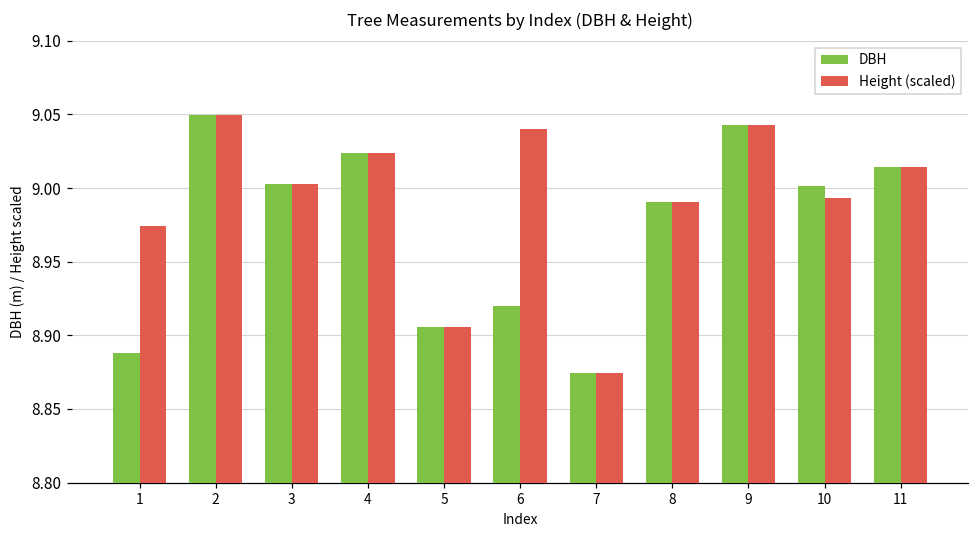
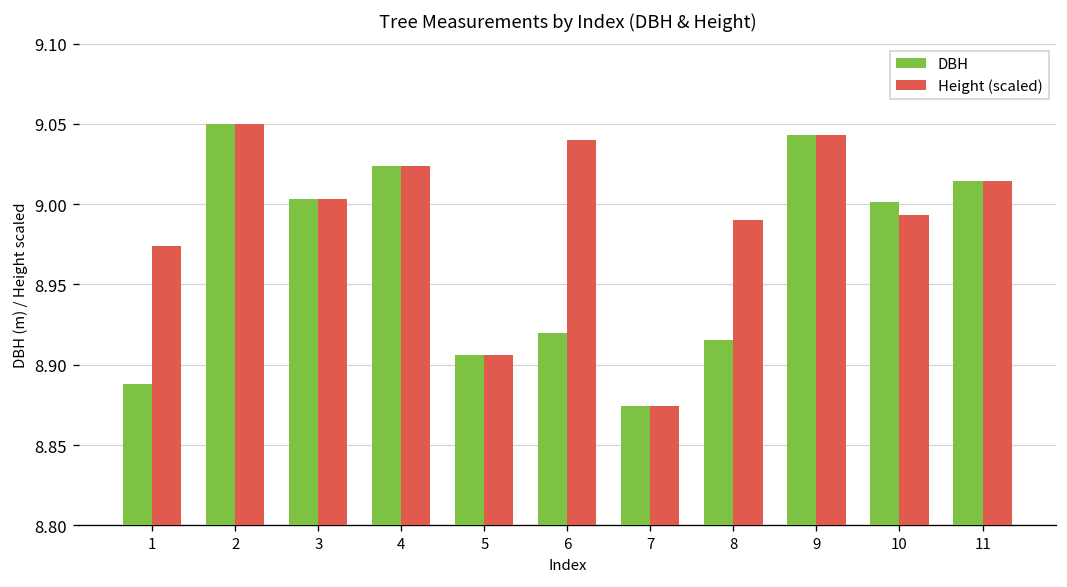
  {
    "DBH": {
      "1": 8.888,
      "2": 9.050,
      "3": 9.003,
      "4": 9.024,
      "5": 8.906,
      "6": 8.920,
      "7": 8.874,
-     "8": 8.990,
+     "8": 8.915,
      "9": 9.043,
      "10": 9.001,
      "11": 9.014
    },
    "Height (scaled)": {
      "1": 8.974,
      "2": 9.050,
      "3": 9.003,
      "4": 9.024,
      "5": 8.906,
      "6": 9.040,
      "7": 8.874,
      "8": 8.990,
      "9": 9.043,
      "10": 8.993,
      "11": 9.014
    }
  }
